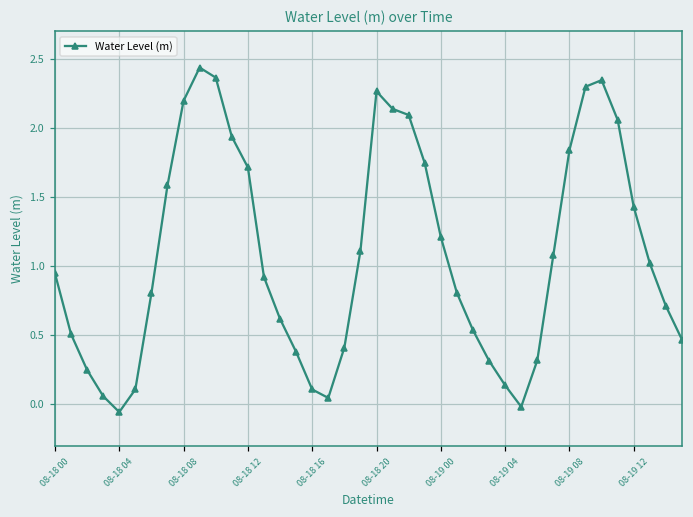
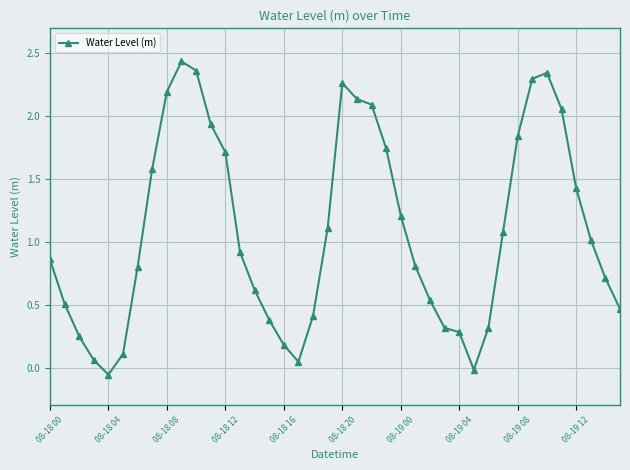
  {
-   "08-18 00": 0.95,
+   "08-18 00": 0.86,
    "08-18 04": -0.06,
    "08-18 08": 2.20,
    "08-18 12": 1.71,
-   "08-18 16": 0.11,
+   "08-18 16": 0.18,
    "08-18 20": 2.26,
    "08-19 00": 1.21,
-   "08-19 04": 0.14,
+   "08-19 04": 0.28,
    "08-19 08": 1.84,
    "08-19 12": 1.43
  }
